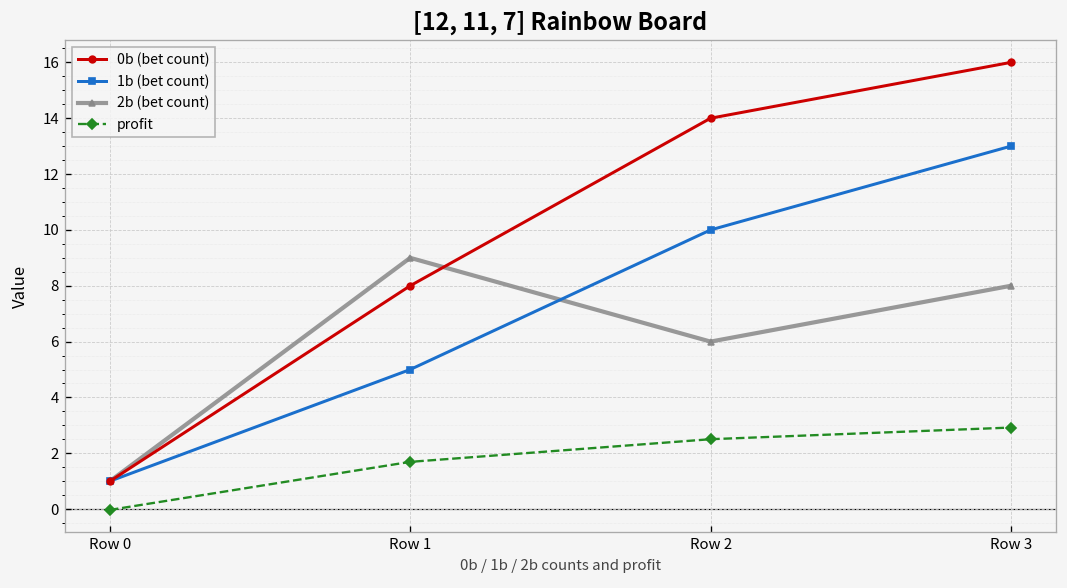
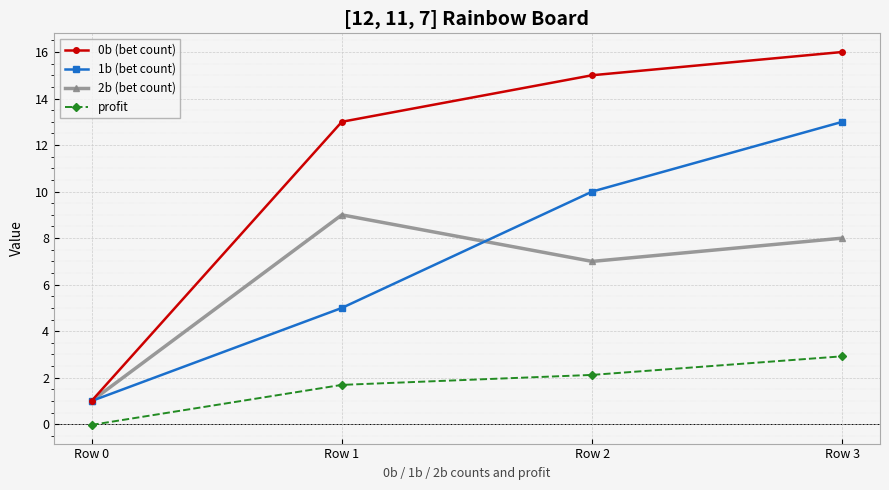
  {
    "0b (bet count)": {
-     "Row 1": 8,
-     "Row 2": 14,
+     "Row 1": 13,
+     "Row 2": 15,
      "Row 3": 16
    },
    "1b (bet count)": {
      "Row 1": 5.0,
      "Row 2": 10.0,
      "Row 3": 13.0
    },
    "2b (bet count)": {
      "Row 1": 9,
-     "Row 2": 6,
+     "Row 2": 7,
      "Row 3": 8
    },
    "profit": {
      "Row 0": 0.0,
      "Row 1": 1.7,
-     "Row 2": 2.5,
+     "Row 2": 2.1,
      "Row 3": 2.9
    }
  }
